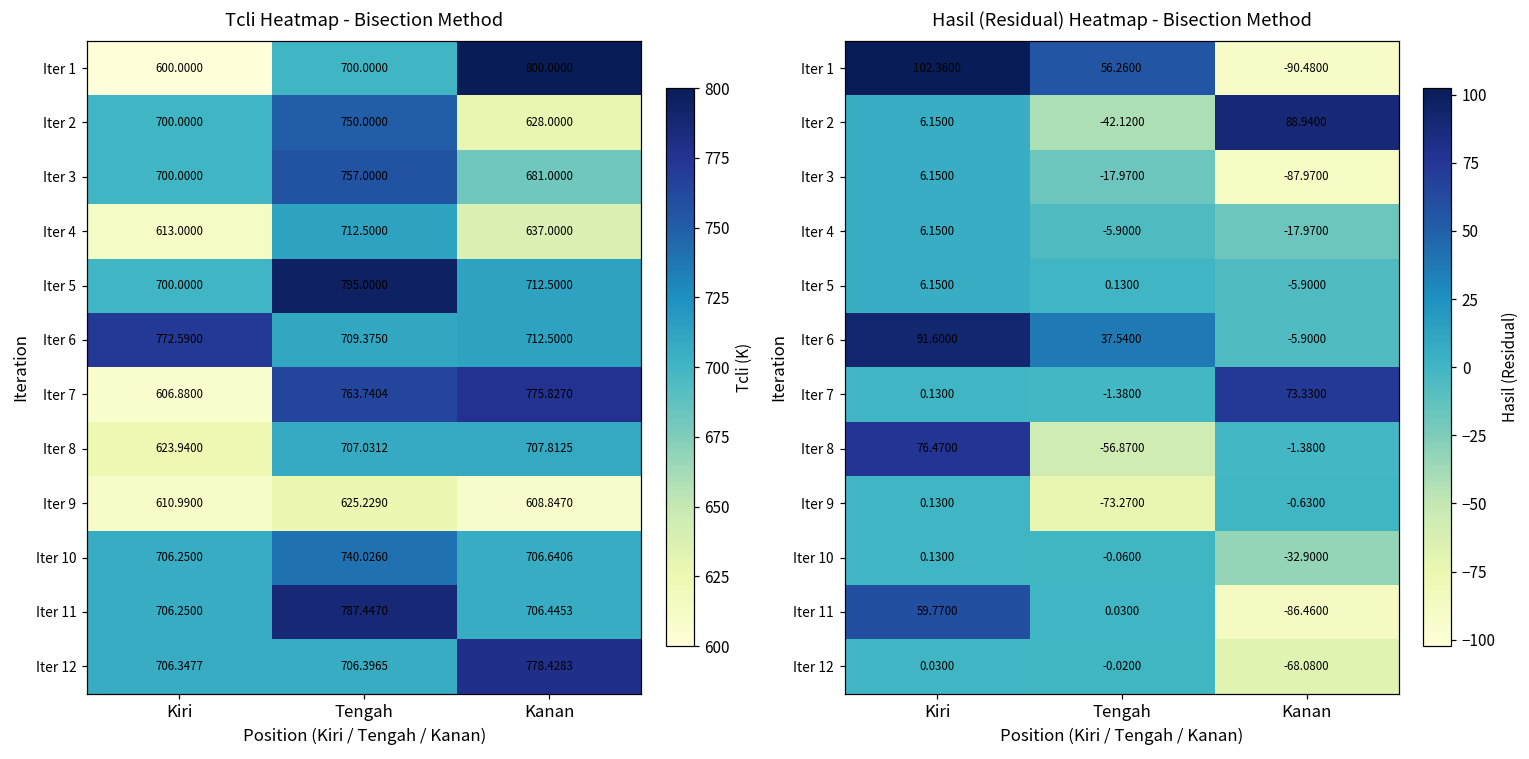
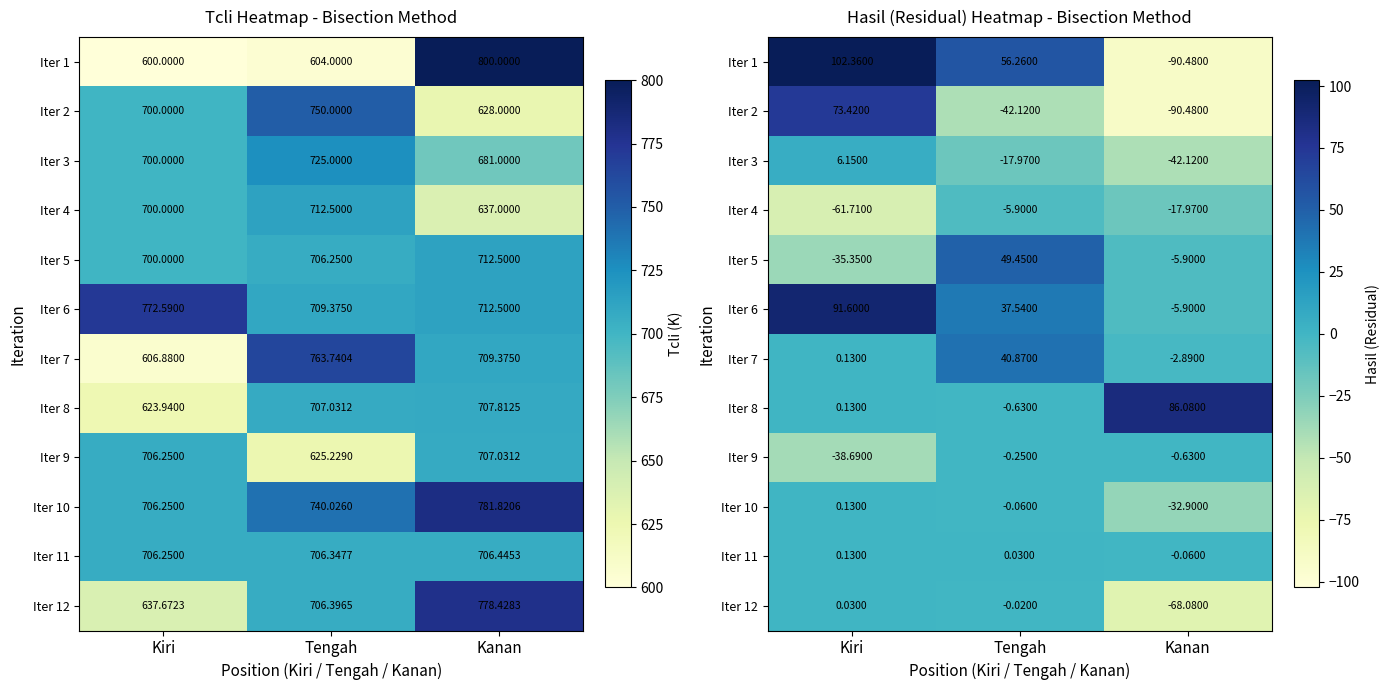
  {
    "Tcli Heatmap - Bisection Method": {
      "Iter 1": {
        "Kiri": 600.0000,
-       "Tengah": 700.0000,
+       "Tengah": 604.0000,
        "Kanan": 800.0000
      },
      "Iter 2": {
        "Kiri": 700.0000,
        "Tengah": 750.0000,
        "Kanan": 628.0000
      },
      "Iter 3": {
        "Kiri": 700.0000,
-       "Tengah": 757.0000,
+       "Tengah": 725.0000,
        "Kanan": 681.0000
      },
      "Iter 4": {
-       "Kiri": 613.0000,
+       "Kiri": 700.0000,
        "Tengah": 712.5000,
        "Kanan": 637.0000
      },
      "Iter 5": {
        "Kiri": 700.0000,
-       "Tengah": 795.0000,
+       "Tengah": 706.2500,
        "Kanan": 712.5000
      },
      "Iter 6": {
        "Kiri": 772.5900,
        "Tengah": 709.3750,
        "Kanan": 712.5000
      },
      "Iter 7": {
        "Kiri": 606.8800,
        "Tengah": 763.7404,
-       "Kanan": 775.8270
+       "Kanan": 709.3750
      },
      "Iter 8": {
        "Kiri": 623.9400,
        "Tengah": 707.0312,
        "Kanan": 707.8125
      },
      "Iter 9": {
-       "Kiri": 610.9900,
+       "Kiri": 706.2500,
        "Tengah": 625.2290,
-       "Kanan": 608.8470
+       "Kanan": 707.0312
      },
      "Iter 10": {
        "Kiri": 706.2500,
        "Tengah": 740.0260,
-       "Kanan": 706.6406
+       "Kanan": 781.8206
      },
      "Iter 11": {
        "Kiri": 706.2500,
-       "Tengah": 787.4470,
+       "Tengah": 706.3477,
        "Kanan": 706.4453
      },
      "Iter 12": {
-       "Kiri": 706.3477,
+       "Kiri": 637.6723,
        "Tengah": 706.3965,
        "Kanan": 778.4283
      }
    },
    "Hasil (Residual) Heatmap - Bisection Method": {
      "Iter 1": {
        "Kiri": 102.3600,
        "Tengah": 56.2600,
        "Kanan": -90.4800
      },
      "Iter 2": {
-       "Kiri": 6.1500,
+       "Kiri": 73.4200,
        "Tengah": -42.1200,
-       "Kanan": 88.9400
+       "Kanan": -90.4800
      },
      "Iter 3": {
        "Kiri": 6.1500,
        "Tengah": -17.9700,
-       "Kanan": -87.9700
+       "Kanan": -42.1200
      },
      "Iter 4": {
-       "Kiri": 6.1500,
+       "Kiri": -61.7100,
        "Tengah": -5.9000,
        "Kanan": -17.9700
      },
      "Iter 5": {
-       "Kiri": 6.1500,
-       "Tengah": 0.1300,
+       "Kiri": -35.3500,
+       "Tengah": 49.4500,
        "Kanan": -5.9000
      },
      "Iter 6": {
        "Kiri": 91.6000,
        "Tengah": 37.5400,
        "Kanan": -5.9000
      },
      "Iter 7": {
        "Kiri": 0.1300,
-       "Tengah": -1.3800,
-       "Kanan": 73.3300
+       "Tengah": 40.8700,
+       "Kanan": -2.8900
      },
      "Iter 8": {
-       "Kiri": 76.4700,
-       "Tengah": -56.8700,
-       "Kanan": -1.3800
+       "Kiri": 0.1300,
+       "Tengah": -0.6300,
+       "Kanan": 86.0800
      },
      "Iter 9": {
-       "Kiri": 0.1300,
-       "Tengah": -73.2700,
+       "Kiri": -38.6900,
+       "Tengah": -0.2500,
        "Kanan": -0.6300
      },
      "Iter 10": {
        "Kiri": 0.1300,
        "Tengah": -0.0600,
        "Kanan": -32.9000
      },
      "Iter 11": {
-       "Kiri": 59.7700,
+       "Kiri": 0.1300,
        "Tengah": 0.0300,
-       "Kanan": -86.4600
+       "Kanan": -0.0600
      },
      "Iter 12": {
        "Kiri": 0.0300,
        "Tengah": -0.0200,
        "Kanan": -68.0800
      }
    }
  }
